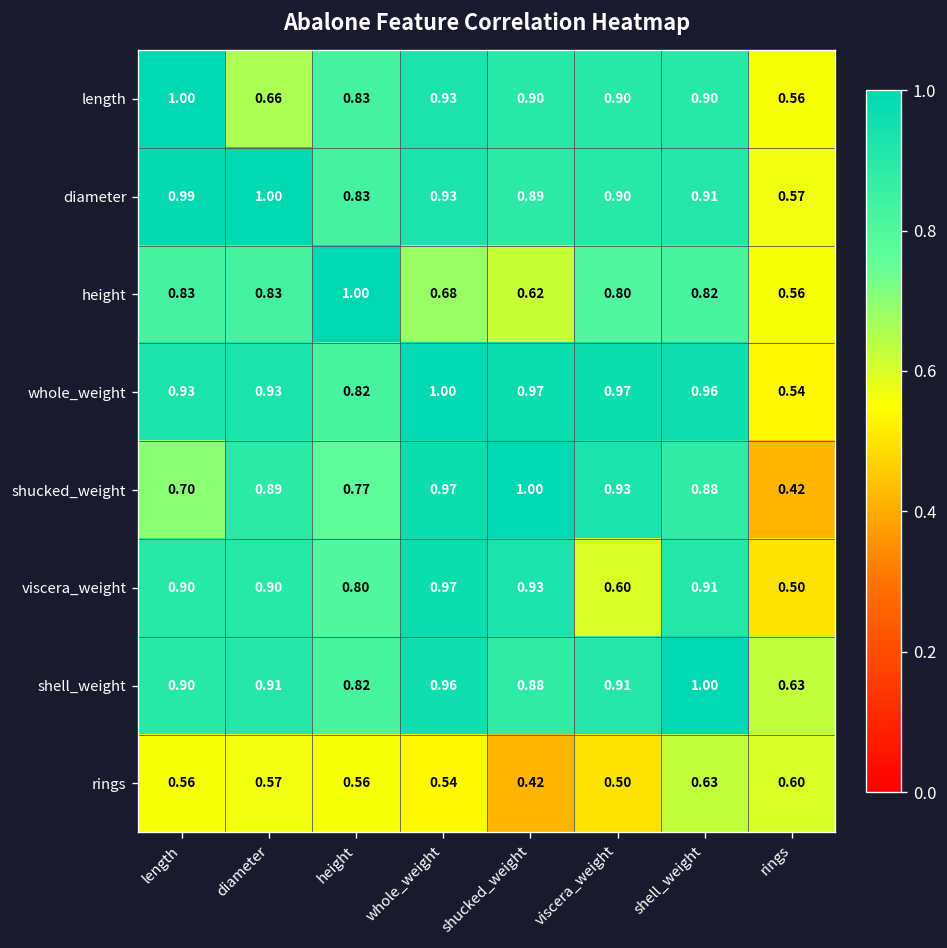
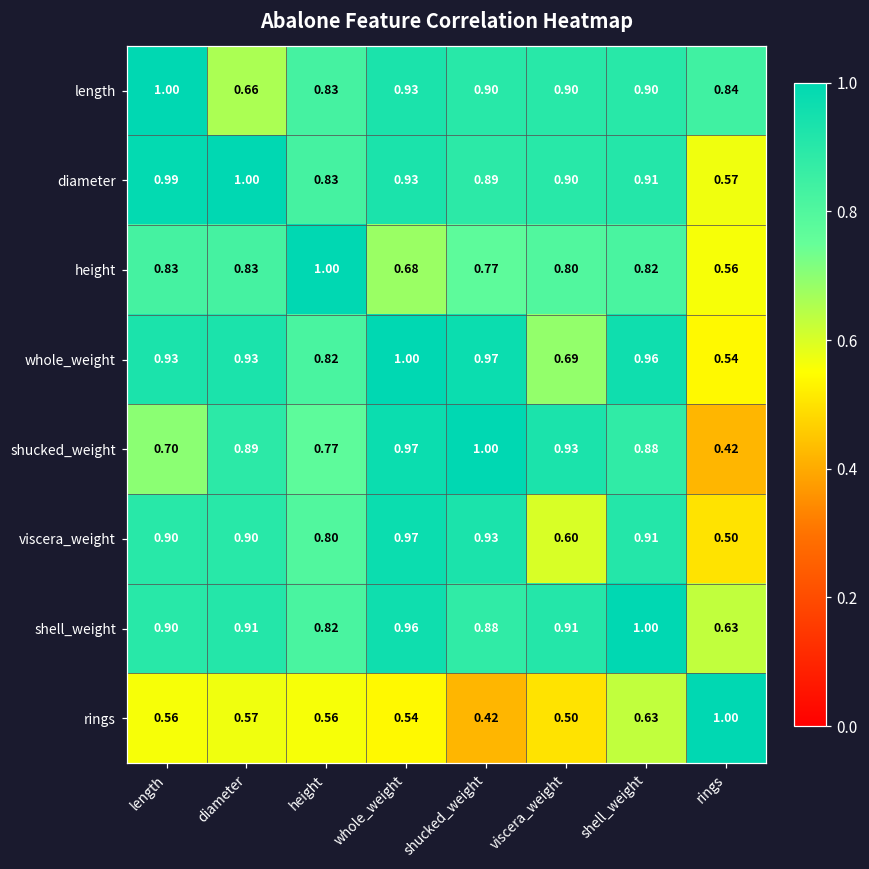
  {
    "length": {
      "length": 1.00,
      "diameter": 0.66,
      "height": 0.83,
      "whole_weight": 0.93,
      "shucked_weight": 0.90,
      "viscera_weight": 0.90,
      "shell_weight": 0.90,
-     "rings": 0.56
+     "rings": 0.84
    },
    "diameter": {
      "length": 0.99,
      "diameter": 1.00,
      "height": 0.83,
      "whole_weight": 0.93,
      "shucked_weight": 0.89,
      "viscera_weight": 0.90,
      "shell_weight": 0.91,
      "rings": 0.57
    },
    "height": {
      "length": 0.83,
      "diameter": 0.83,
      "height": 1.00,
      "whole_weight": 0.68,
-     "shucked_weight": 0.62,
+     "shucked_weight": 0.77,
      "viscera_weight": 0.80,
      "shell_weight": 0.82,
      "rings": 0.56
    },
    "whole_weight": {
      "length": 0.93,
      "diameter": 0.93,
      "height": 0.82,
      "whole_weight": 1.00,
      "shucked_weight": 0.97,
-     "viscera_weight": 0.97,
+     "viscera_weight": 0.69,
      "shell_weight": 0.96,
      "rings": 0.54
    },
    "shucked_weight": {
      "length": 0.70,
      "diameter": 0.89,
      "height": 0.77,
      "whole_weight": 0.97,
      "shucked_weight": 1.00,
      "viscera_weight": 0.93,
      "shell_weight": 0.88,
      "rings": 0.42
    },
    "viscera_weight": {
      "length": 0.90,
      "diameter": 0.90,
      "height": 0.80,
      "whole_weight": 0.97,
      "shucked_weight": 0.93,
      "viscera_weight": 0.60,
      "shell_weight": 0.91,
      "rings": 0.50
    },
    "shell_weight": {
      "length": 0.90,
      "diameter": 0.91,
      "height": 0.82,
      "whole_weight": 0.96,
      "shucked_weight": 0.88,
      "viscera_weight": 0.91,
      "shell_weight": 1.00,
      "rings": 0.63
    },
    "rings": {
      "length": 0.56,
      "diameter": 0.57,
      "height": 0.56,
      "whole_weight": 0.54,
      "shucked_weight": 0.42,
      "viscera_weight": 0.50,
      "shell_weight": 0.63,
-     "rings": 0.60
+     "rings": 1.00
    }
  }
